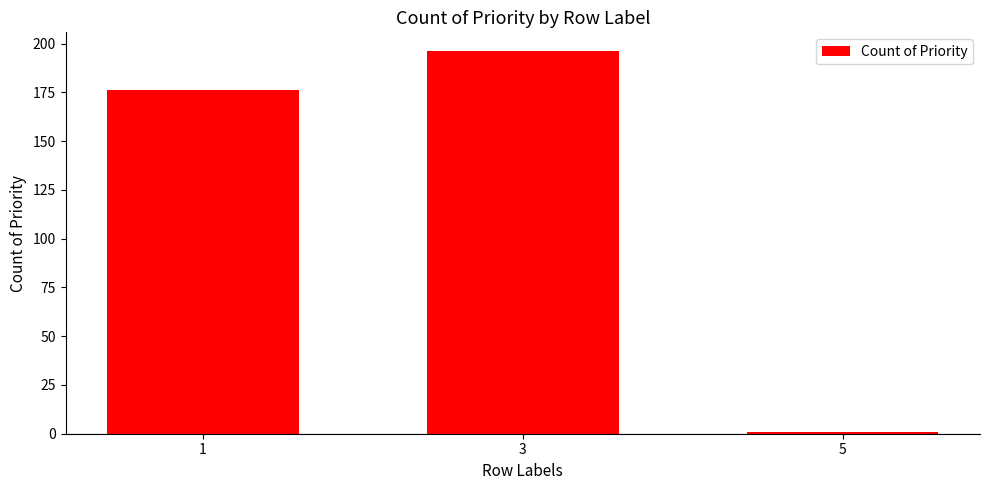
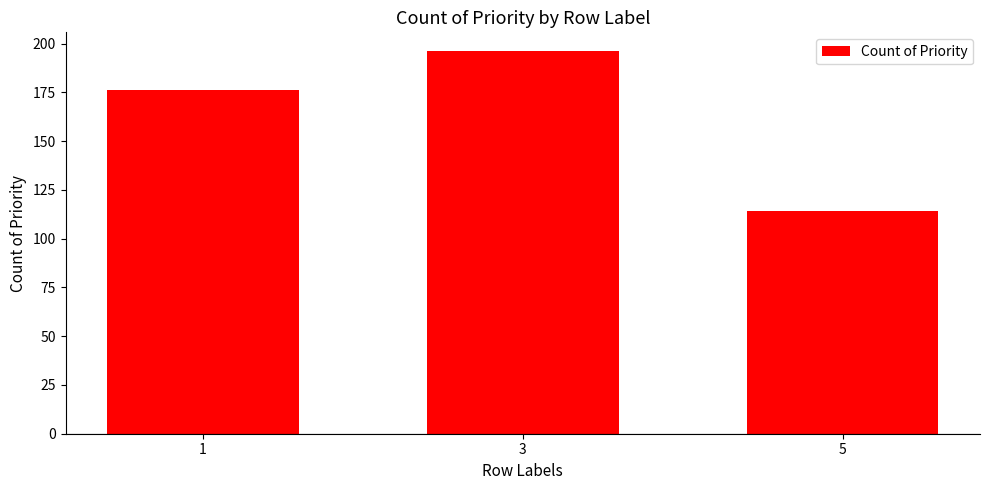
  {
    "1": 176,
    "3": 196,
-   "5": 1
+   "5": 114
  }
